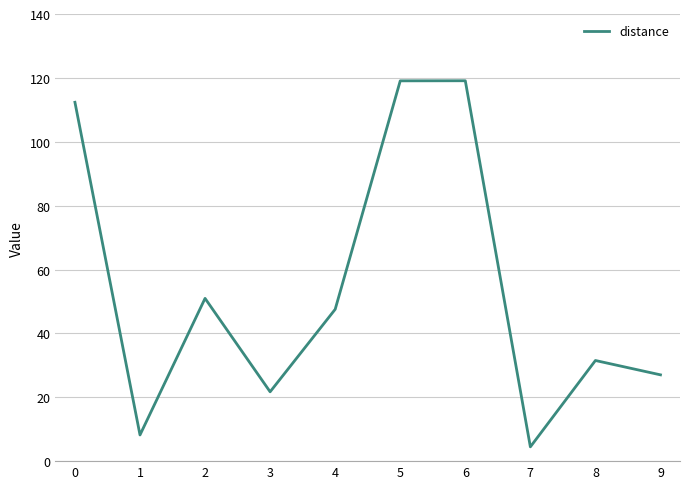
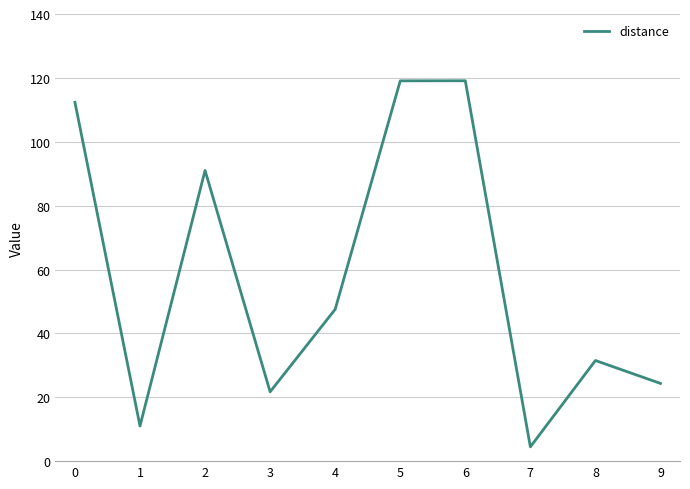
  {
    "0": 112,
-   "1": 8,
-   "2": 51,
+   "1": 11,
+   "2": 91,
    "3": 22,
    "4": 48,
    "5": 119,
    "6": 119,
    "7": 4,
    "8": 32,
-   "9": 27
+   "9": 24
  }
